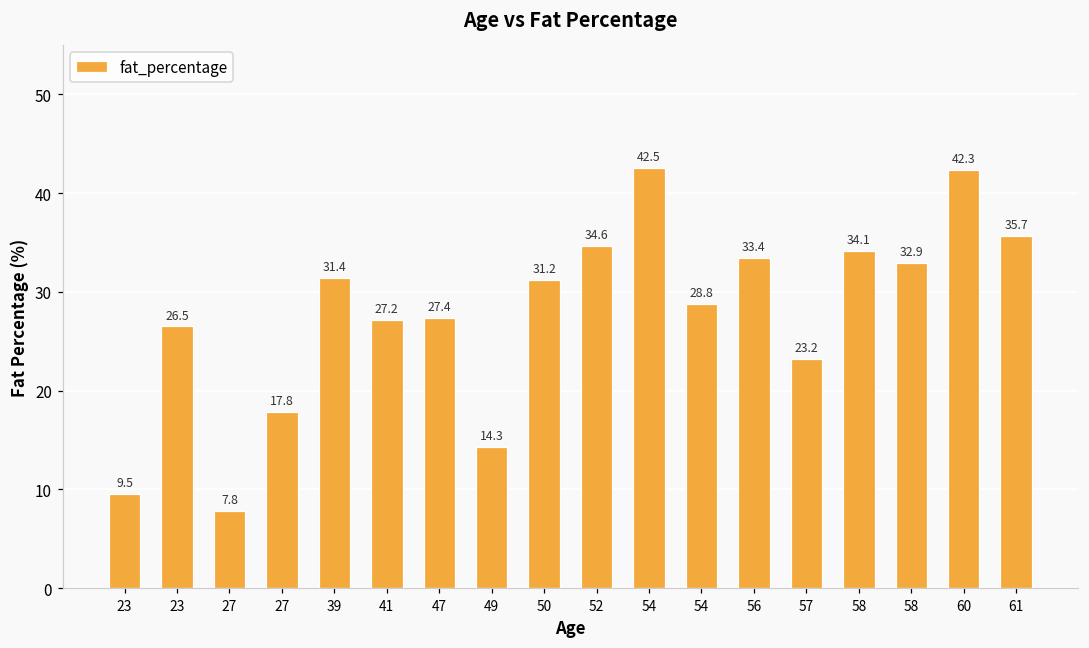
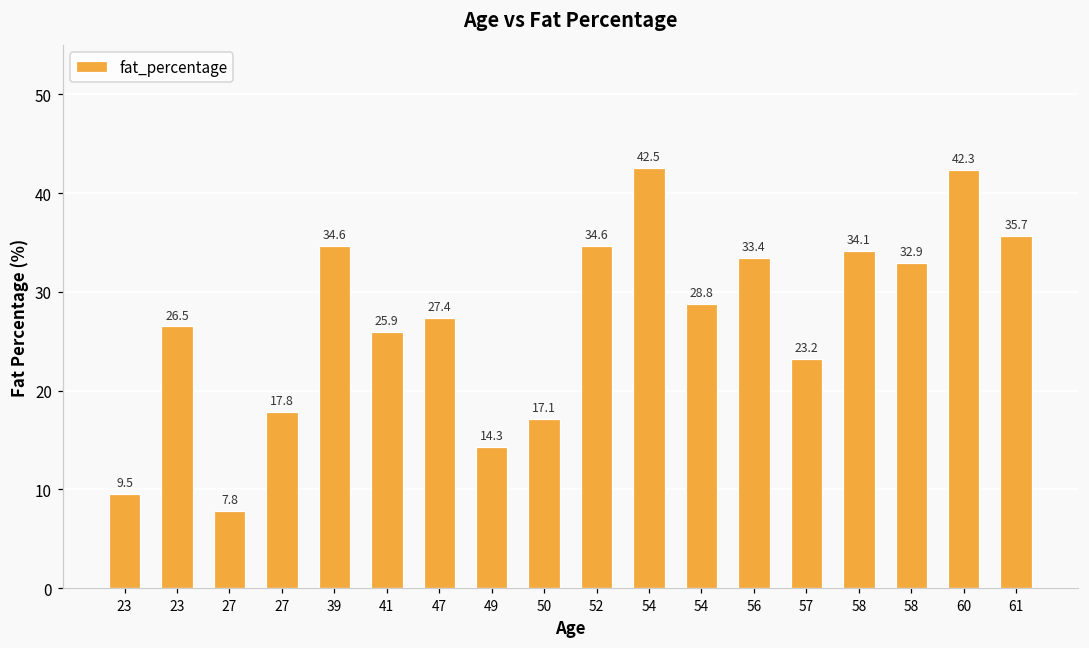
  {
-   "39": 31.4,
-   "41": 27.2,
+   "39": 34.6,
+   "41": 25.9,
    "47": 27.4,
    "49": 14.3,
-   "50": 31.2,
+   "50": 17.1,
    "52": 34.6,
    "56": 33.4,
    "57": 23.2,
    "60": 42.3,
    "61": 35.7
  }
